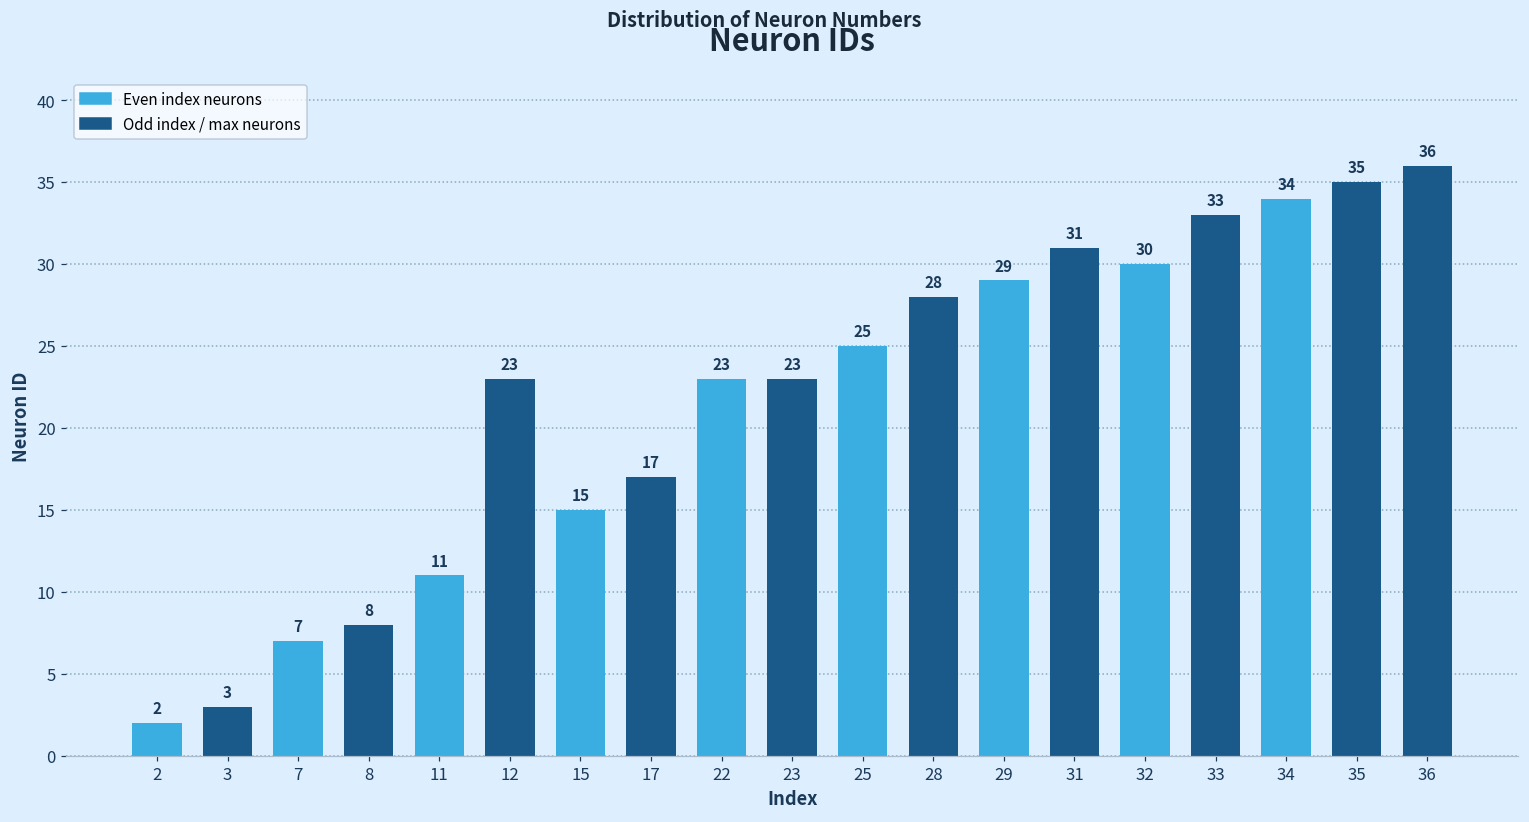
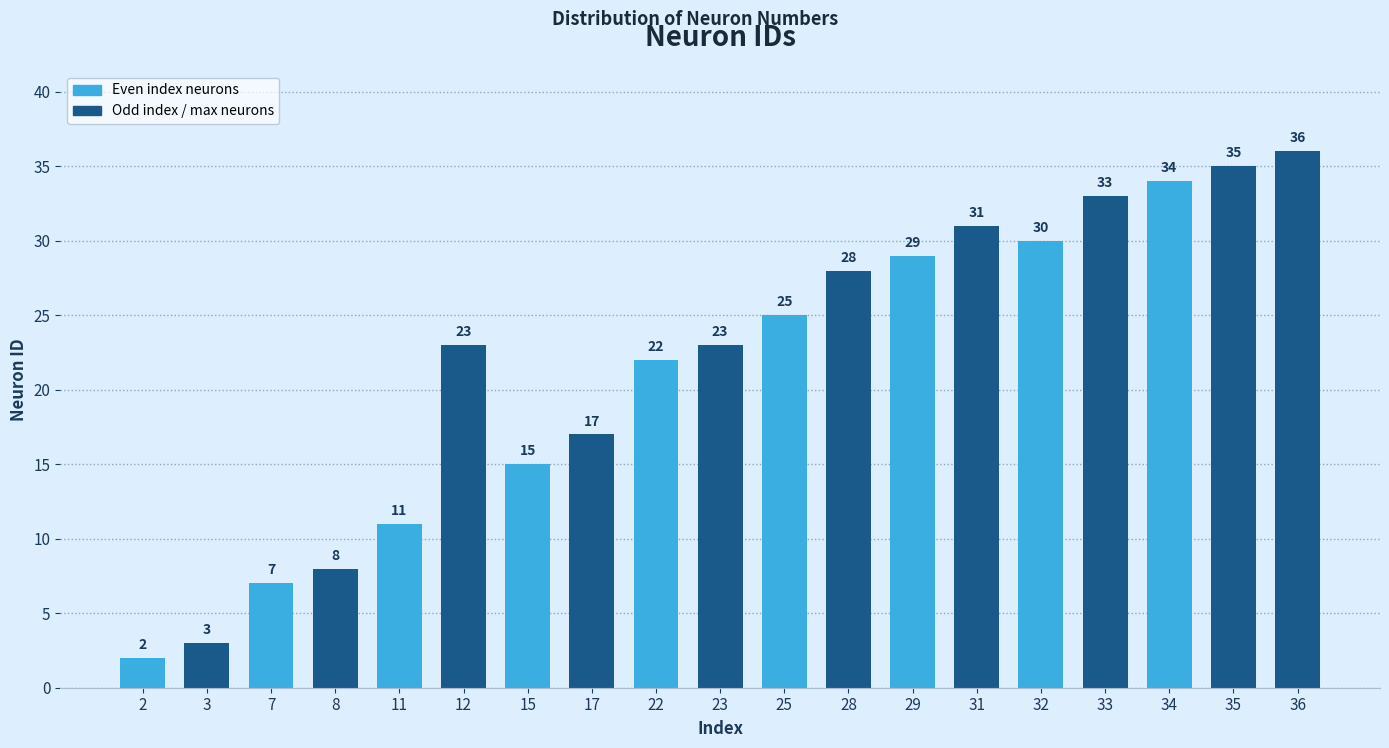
  {
    "2": 2,
    "3": 3,
    "7": 7,
    "8": 8,
    "11": 11,
    "12": 23,
    "15": 15,
    "17": 17,
-   "22": 23,
+   "22": 22,
    "23": 23,
    "25": 25,
    "28": 28,
    "29": 29,
    "31": 31,
    "32": 30,
    "33": 33,
    "34": 34,
    "35": 35,
    "36": 36
  }
